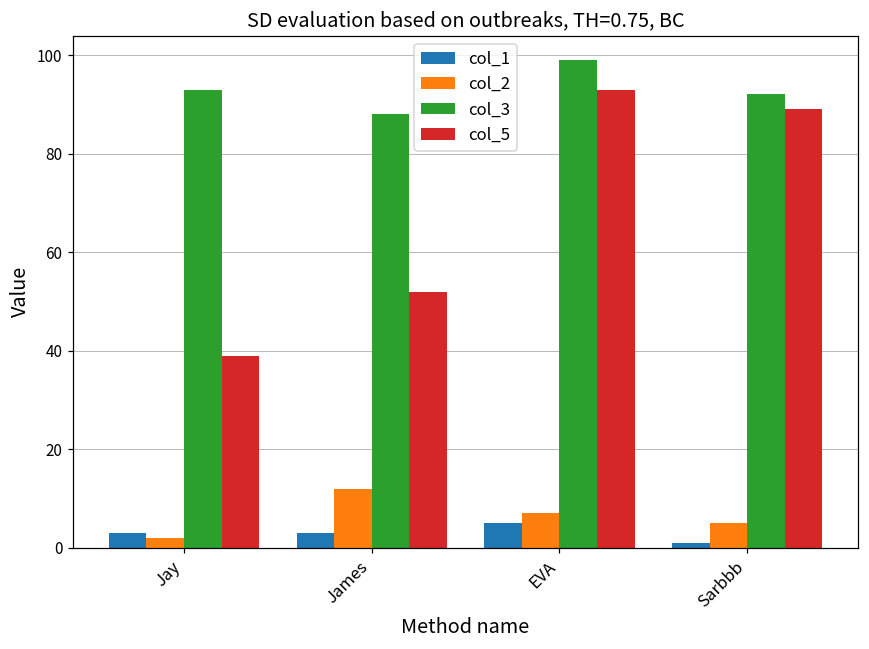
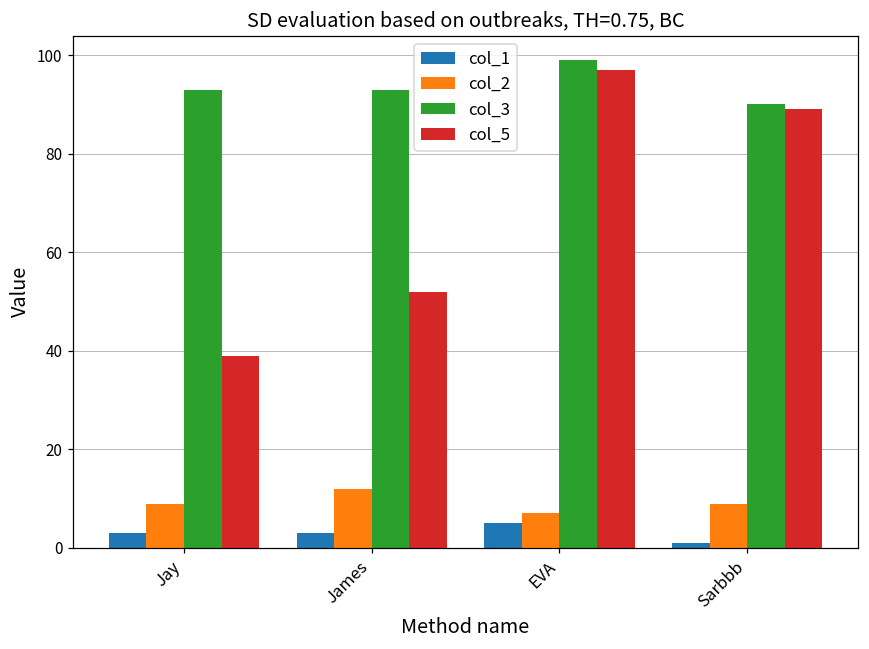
  {
    "col_1": {
      "Jay": 3,
      "James": 3,
      "EVA": 5,
      "Sarbbb": 1
    },
    "col_2": {
-     "Jay": 2,
+     "Jay": 9,
      "James": 12,
      "EVA": 7,
-     "Sarbbb": 5
+     "Sarbbb": 9
    },
    "col_3": {
      "Jay": 93,
-     "James": 88,
+     "James": 93,
      "EVA": 99,
-     "Sarbbb": 92
+     "Sarbbb": 90
    },
    "col_5": {
      "Jay": 39,
      "James": 52,
-     "EVA": 93,
+     "EVA": 97,
      "Sarbbb": 89
    }
  }
